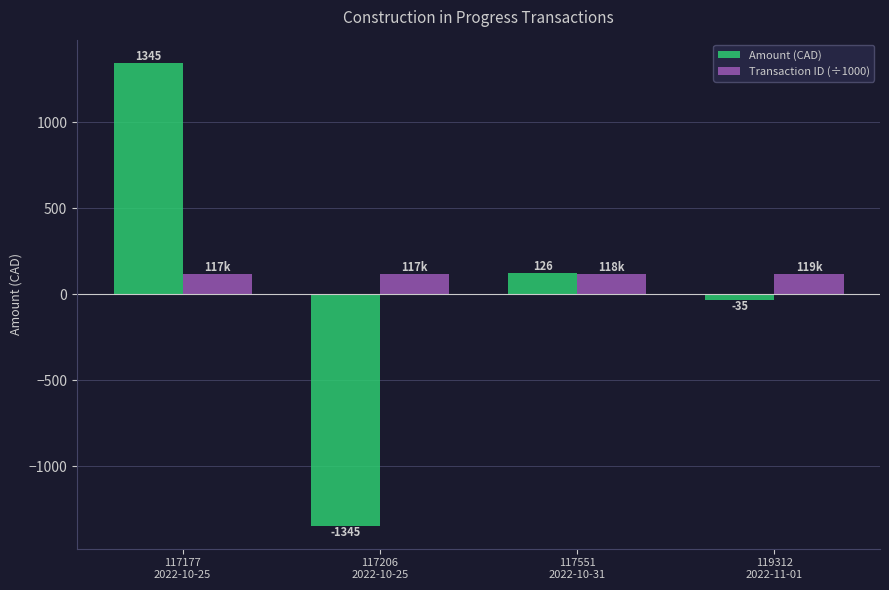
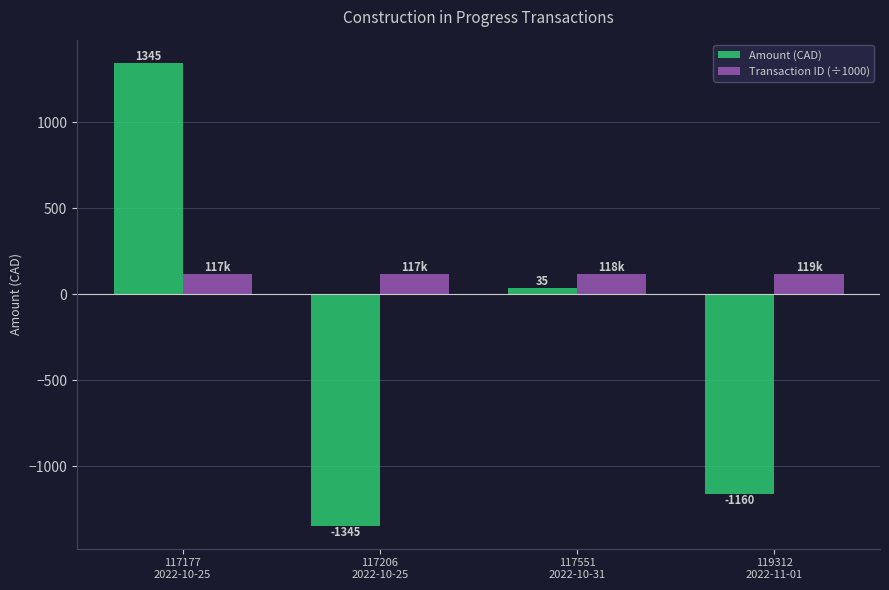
  {
    "Amount (CAD)": {
      "117177 2022-10-25": "1345",
      "117206 2022-10-25": "-1345",
-     "117551 2022-10-31": "126",
-     "119312 2022-11-01": "-35"
+     "117551 2022-10-31": "35",
+     "119312 2022-11-01": "-1160"
    },
    "Transaction ID (÷1000)": {
      "117177 2022-10-25": "117k",
      "117206 2022-10-25": "117k",
      "117551 2022-10-31": "118k",
      "119312 2022-11-01": "119k"
    }
  }
